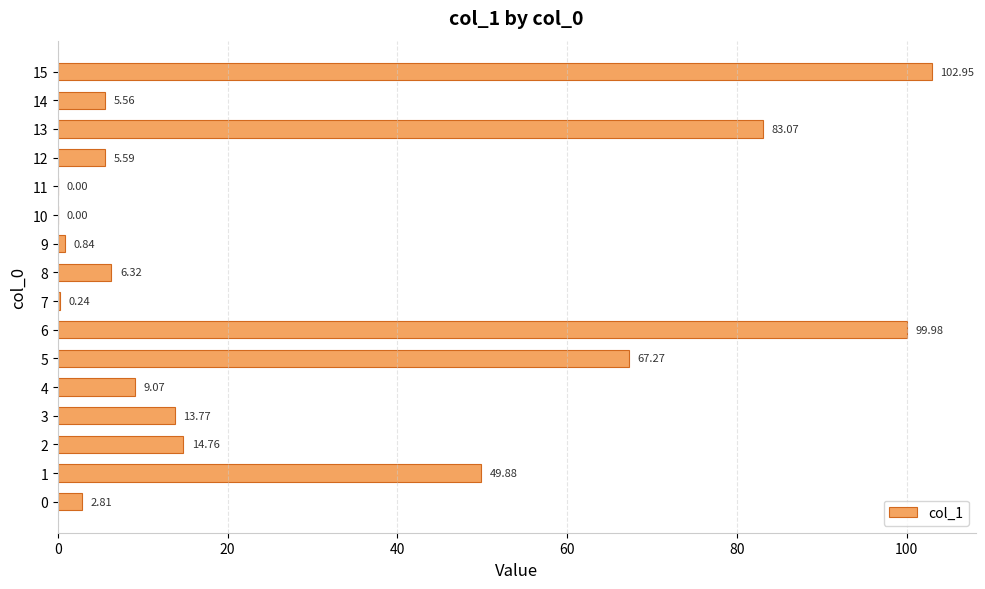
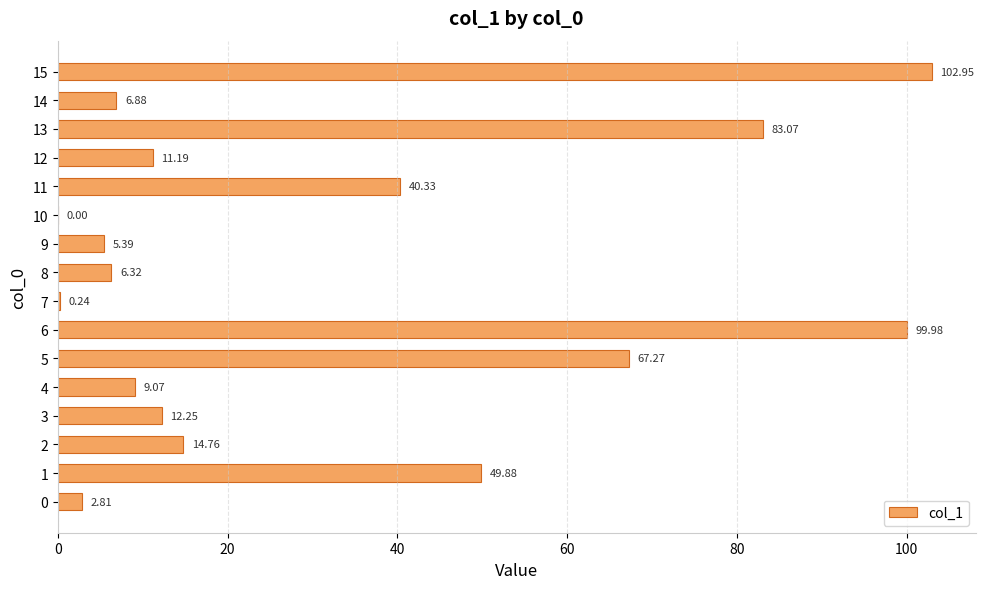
  {
    "15": 102.95,
-   "14": 5.56,
+   "14": 6.88,
    "13": 83.07,
-   "12": 5.59,
-   "11": 0.00,
+   "12": 11.19,
+   "11": 40.33,
    "10": 0.00,
-   "9": 0.84,
+   "9": 5.39,
    "8": 6.32,
    "7": 0.24,
    "6": 99.98,
    "5": 67.27,
    "4": 9.07,
-   "3": 13.77,
+   "3": 12.25,
    "2": 14.76,
    "1": 49.88,
    "0": 2.81
  }
